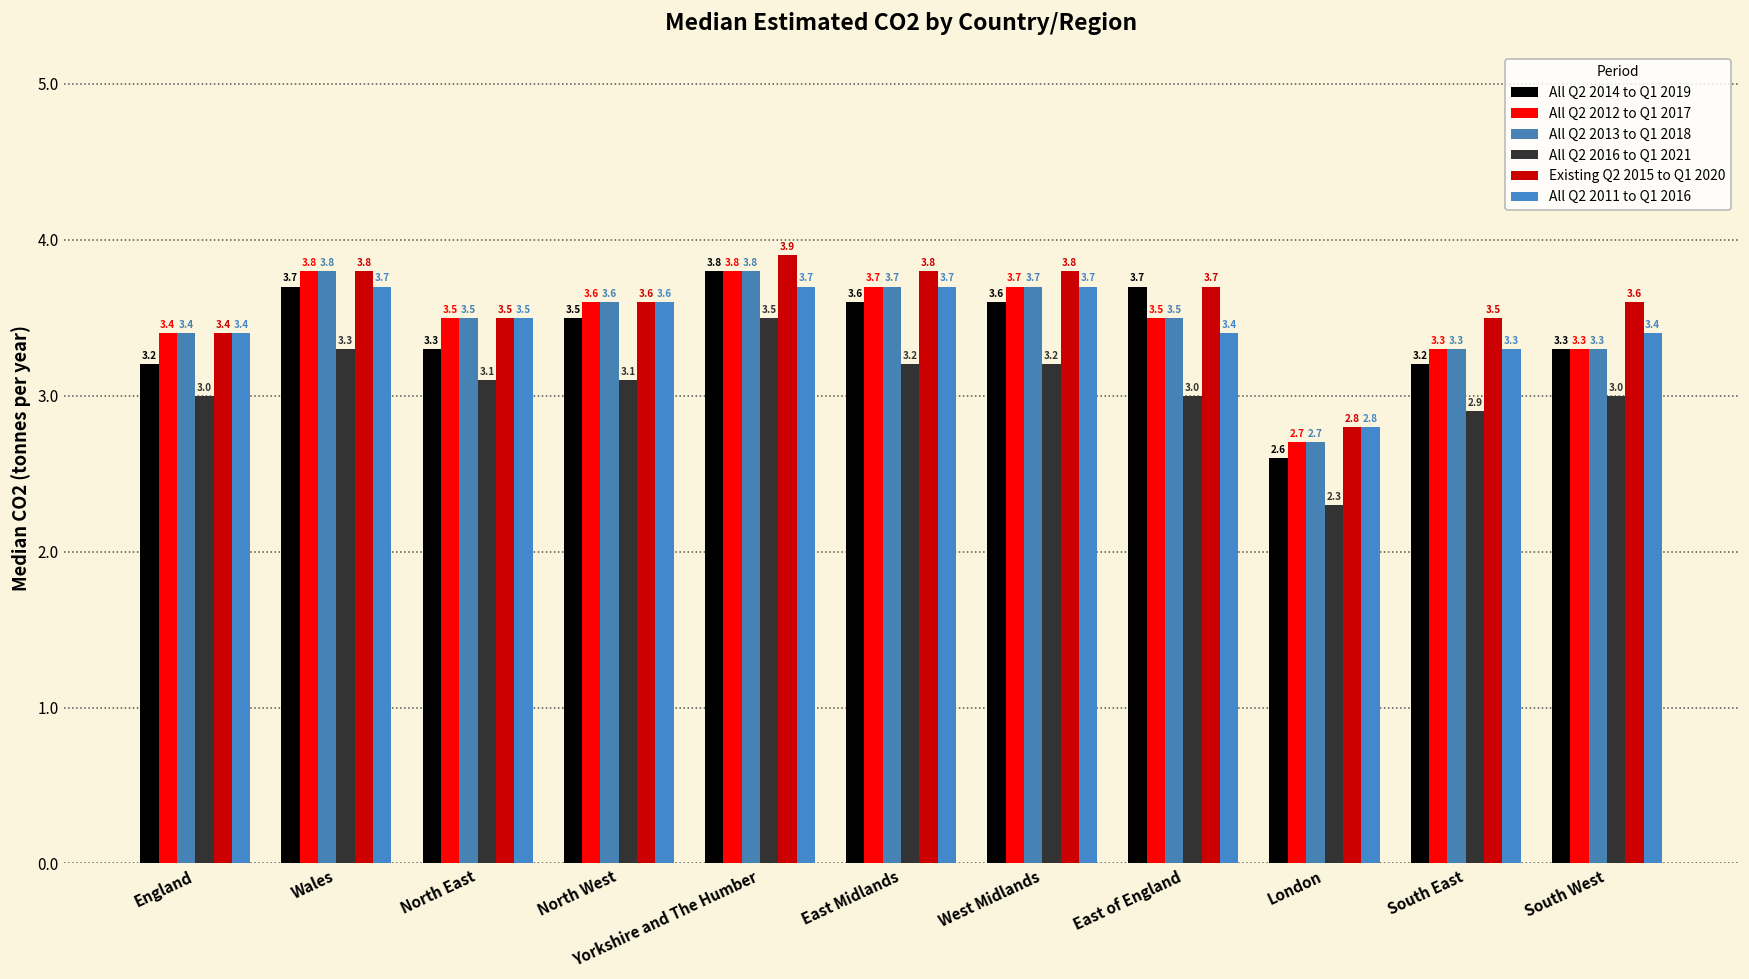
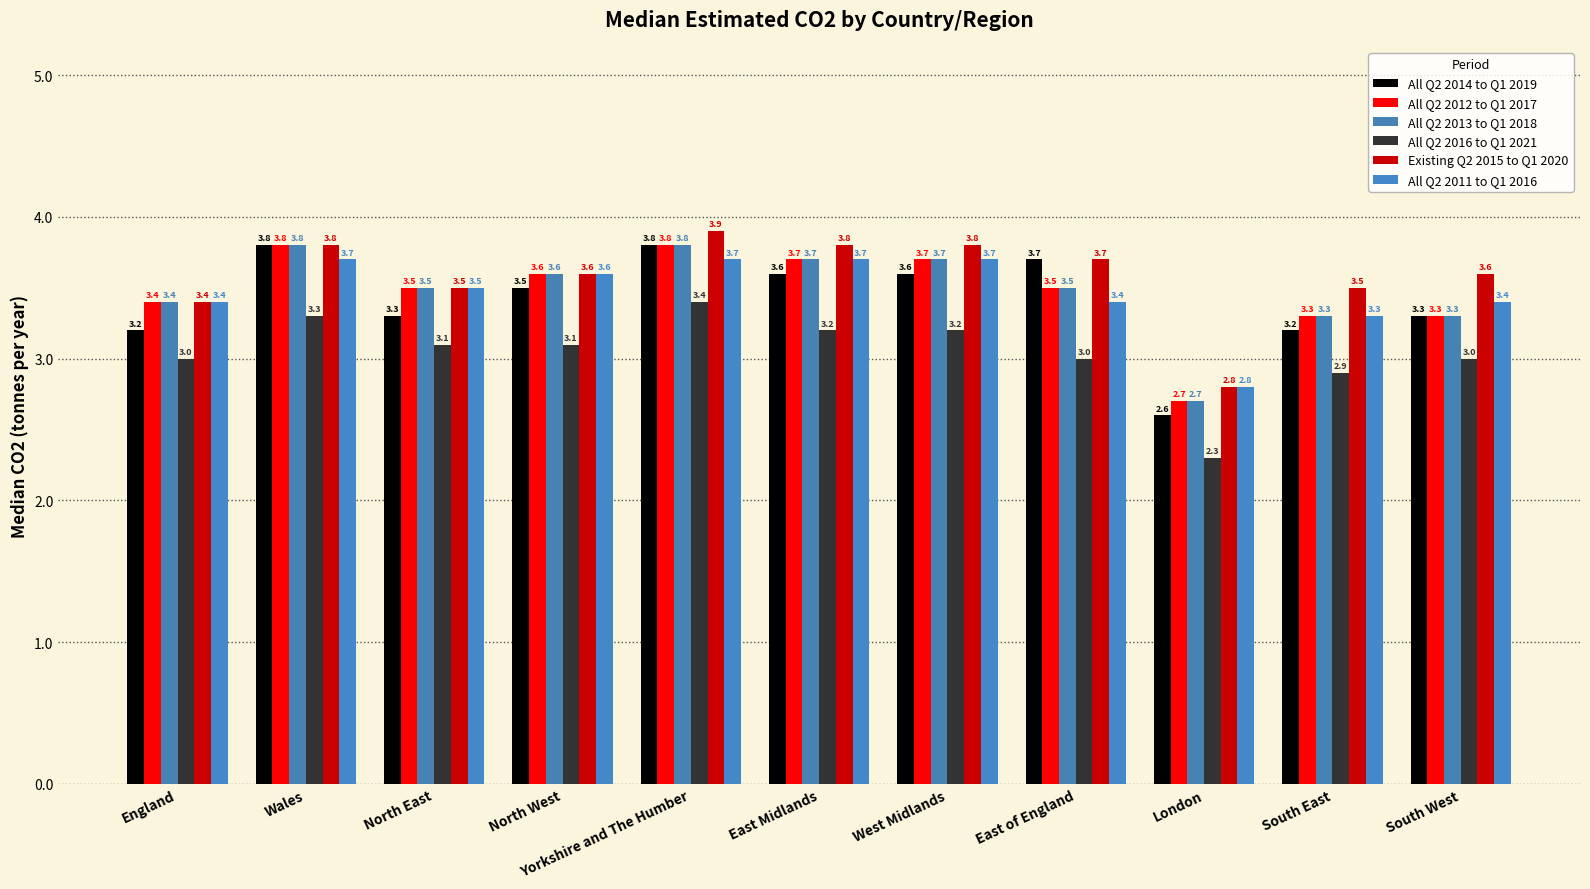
  {
    "All Q2 2014 to Q1 2019": {
      "England": 3.2,
-     "Wales": 3.7,
+     "Wales": 3.8,
      "North East": 3.3,
      "North West": 3.5,
      "Yorkshire and The Humber": 3.8,
      "East Midlands": 3.6,
      "West Midlands": 3.6,
      "East of England": 3.7,
      "London": 2.6,
      "South East": 3.2,
      "South West": 3.3
    },
    "All Q2 2016 to Q1 2021": {
      "England": 3.0,
      "Wales": 3.3,
      "North East": 3.1,
      "North West": 3.1,
-     "Yorkshire and The Humber": 3.5,
+     "Yorkshire and The Humber": 3.4,
      "East Midlands": 3.2,
      "West Midlands": 3.2,
      "East of England": 3.0,
      "London": 2.3,
      "South East": 2.9,
      "South West": 3.0
    }
  }
